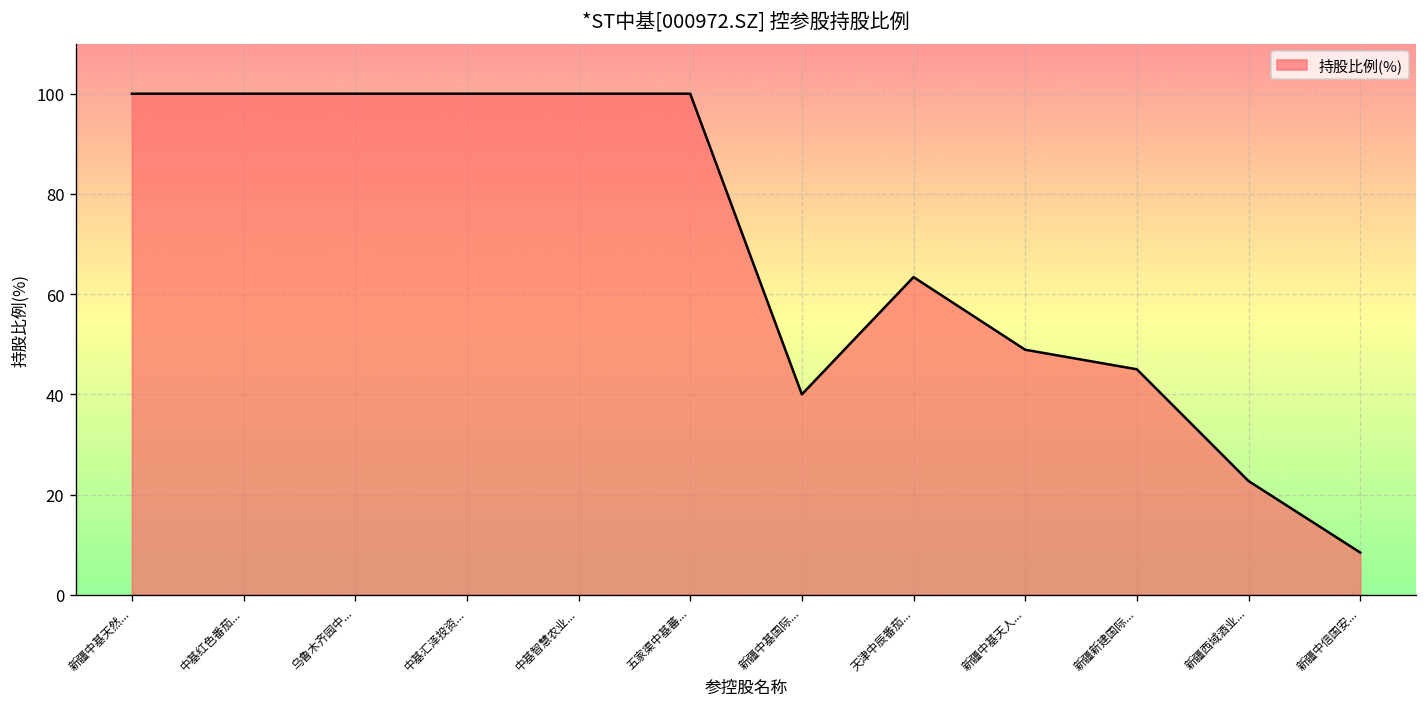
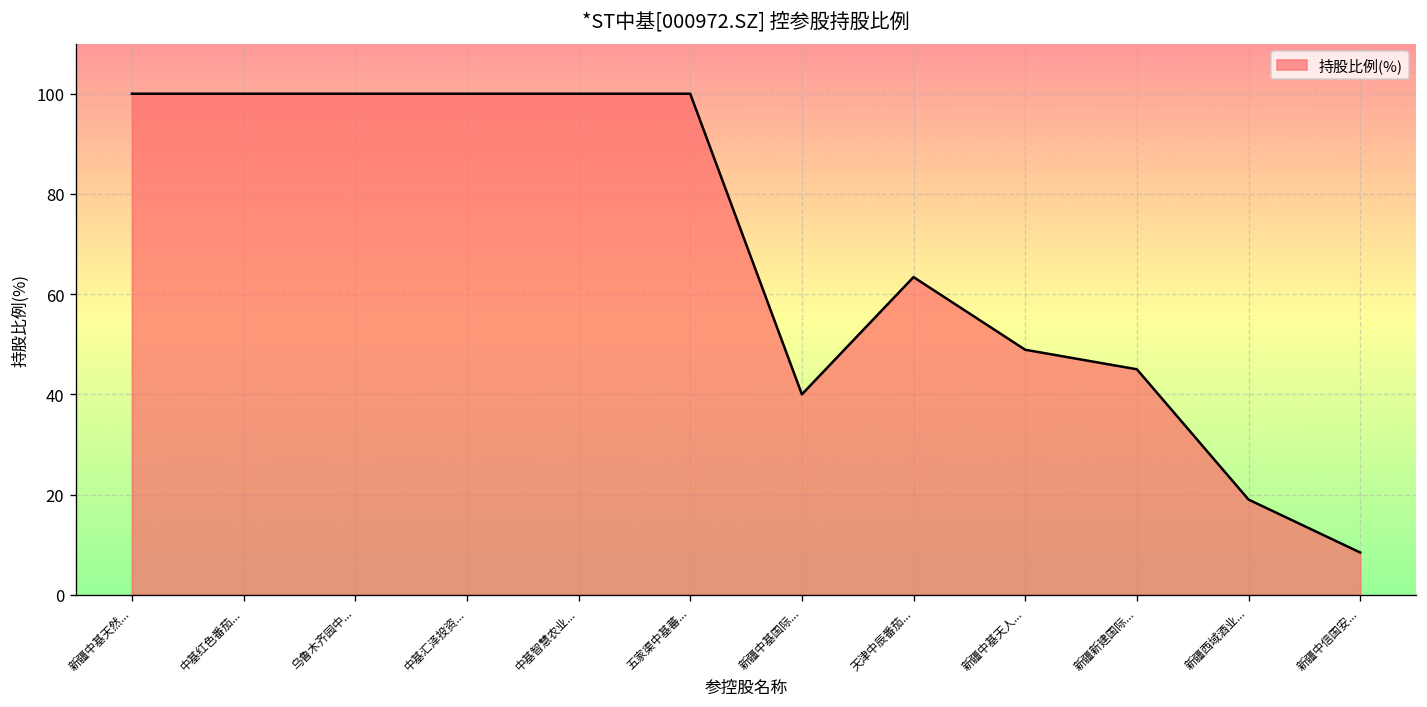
  {
    "新疆中基天然...": 100,
    "中基红色番茄...": 100,
    "乌鲁木齐园中...": 100,
    "中基汇泽投资...": 100,
    "中基智慧农业...": 100,
    "五家渠中基蕃...": 100,
    "新疆中基国际...": 40,
    "天津中辰番茄...": 63,
    "新疆中基天人...": 49,
    "新疆新建国际...": 45,
-   "新疆西域酒业...": 23,
+   "新疆西域酒业...": 19,
    "新疆中信国安...": 8
  }
